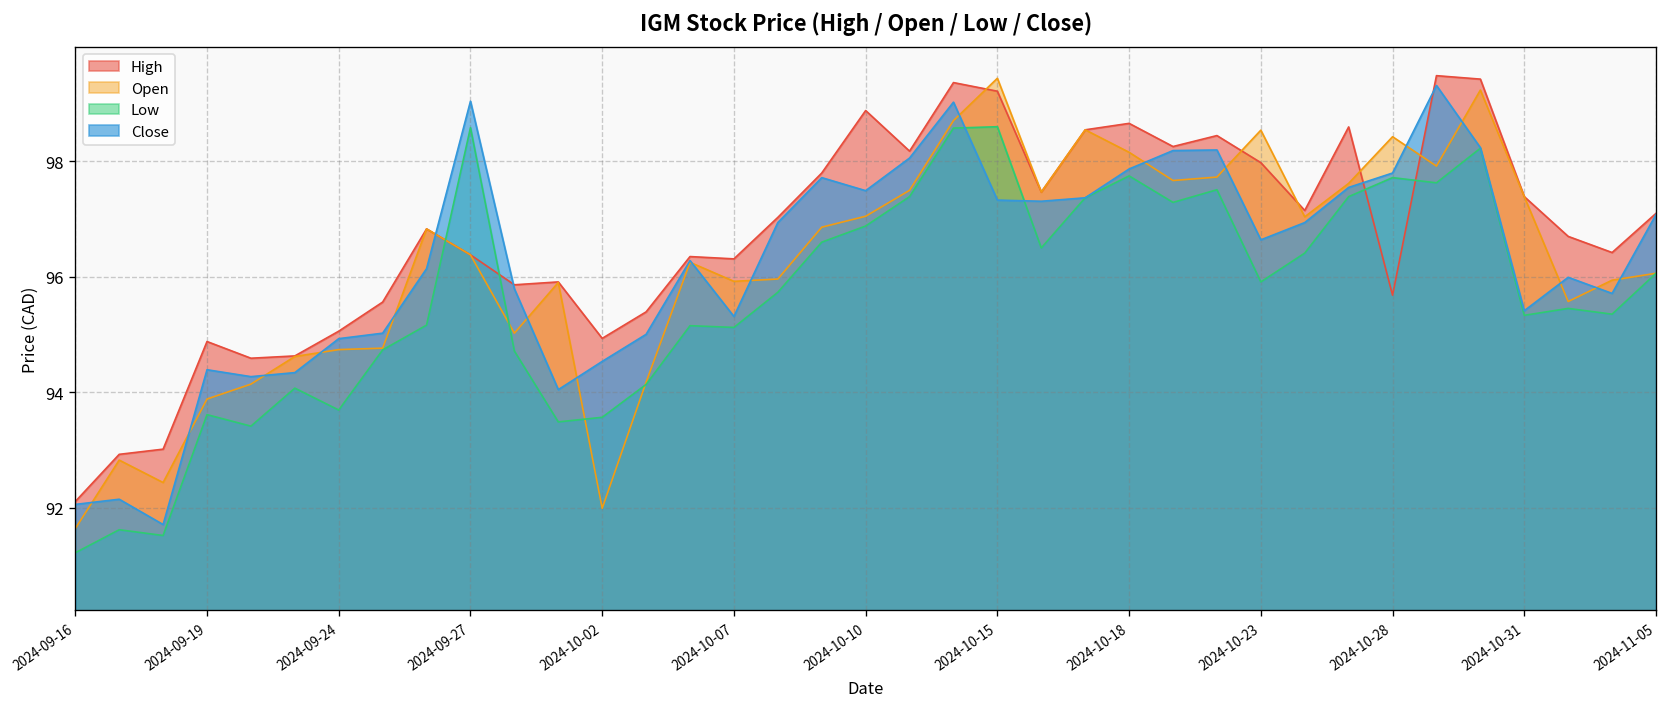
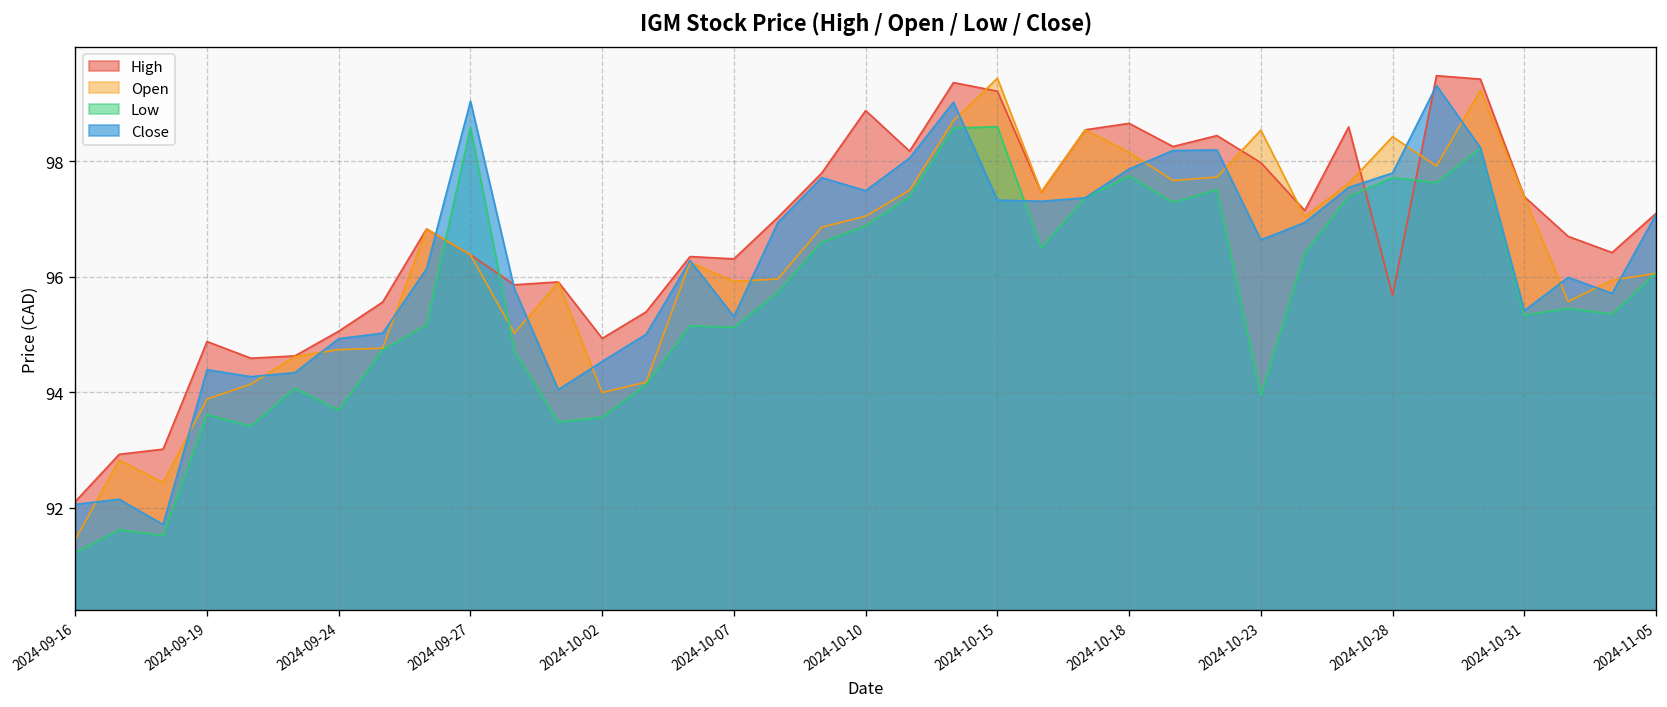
  {
    "High": {
      "2024-09-19": 94.9,
      "2024-09-24": 95.1,
      "2024-10-02": 94.9,
      "2024-10-07": 96.3,
      "2024-10-10": 98.9,
      "2024-10-15": 99.2,
      "2024-10-18": 98.7,
      "2024-10-23": 98.0,
      "2024-10-28": 95.7
    },
    "Open": {
-     "2024-09-16": 91.6,
+     "2024-09-16": 91.4,
      "2024-09-19": 93.9,
      "2024-09-24": 94.7,
-     "2024-10-02": 92.0,
+     "2024-10-02": 94.0,
      "2024-10-07": 95.9,
      "2024-10-10": 97.0,
      "2024-10-15": 99.4,
      "2024-10-18": 98.2,
      "2024-10-23": 98.5,
      "2024-10-28": 98.4
    },
    "Low": {
      "2024-09-16": 91.2,
      "2024-09-19": 93.6,
      "2024-09-24": 93.7,
      "2024-09-27": 98.6,
      "2024-10-02": 93.6,
      "2024-10-07": 95.1,
      "2024-10-10": 96.9,
      "2024-10-15": 98.6,
      "2024-10-18": 97.7,
-     "2024-10-23": 95.9,
+     "2024-10-23": 93.9,
      "2024-10-28": 97.7,
      "2024-10-31": 95.3
    },
    "Close": {
      "2024-09-19": 94.4,
      "2024-09-24": 94.9,
      "2024-09-27": 99.0,
      "2024-10-02": 94.5,
      "2024-10-07": 95.3,
      "2024-10-10": 97.5,
      "2024-10-15": 97.3,
      "2024-10-18": 97.9,
      "2024-10-23": 96.6,
      "2024-10-28": 97.8,
      "2024-10-31": 95.4
    }
  }
